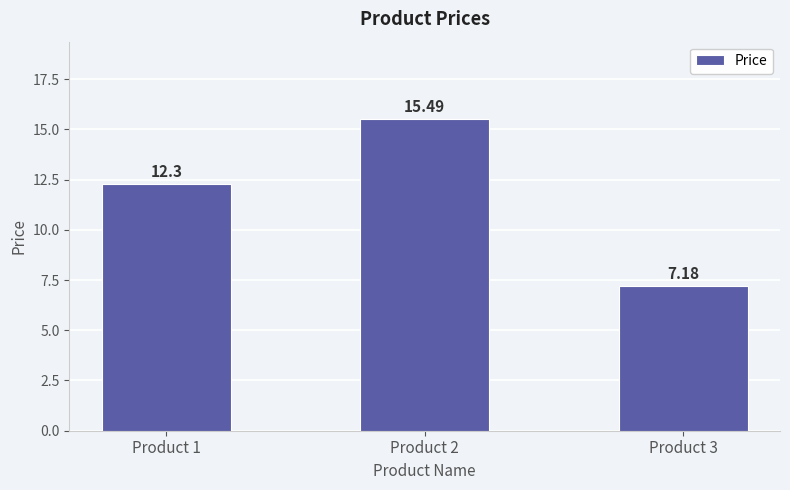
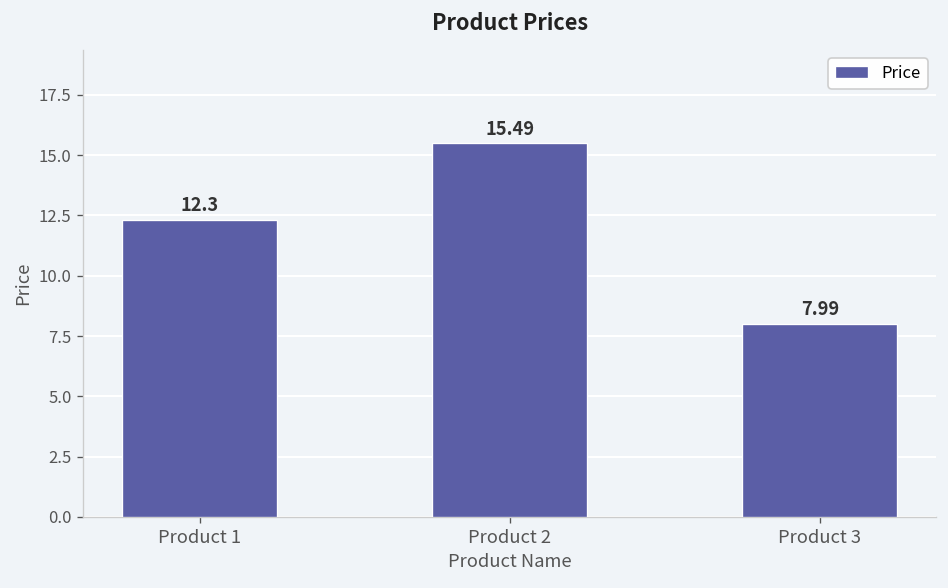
  {
    "Product 1": 12.3,
    "Product 2": 15.49,
-   "Product 3": 7.18
+   "Product 3": 7.99
  }
